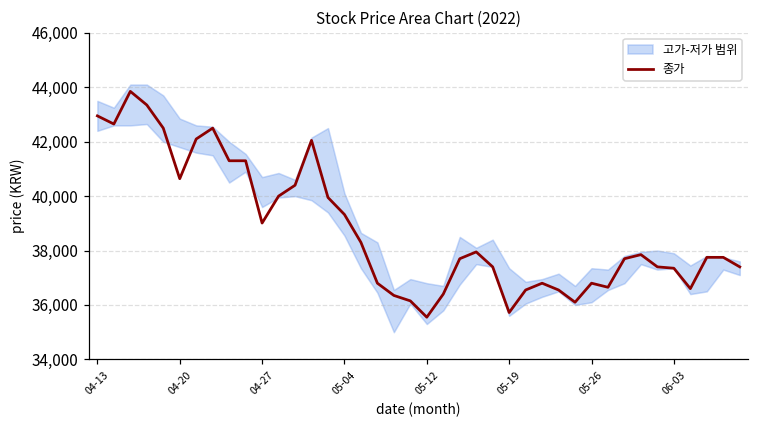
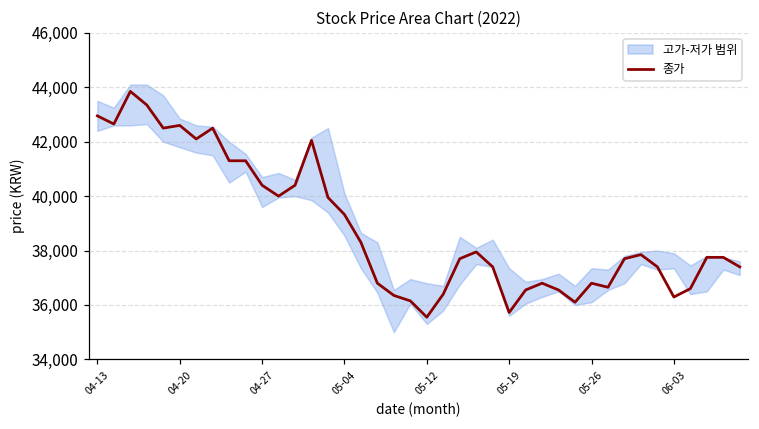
  {
    "종가": {
      "04-13": "43,000",
-     "04-20": "40,600",
-     "04-27": "39,000",
+     "04-20": "42,600",
+     "04-27": "40,400",
      "05-04": "39,300",
      "05-12": "35,600",
      "05-19": "35,700",
      "05-26": "36,800",
-     "06-03": "37,400"
+     "06-03": "36,300"
    }
  }
